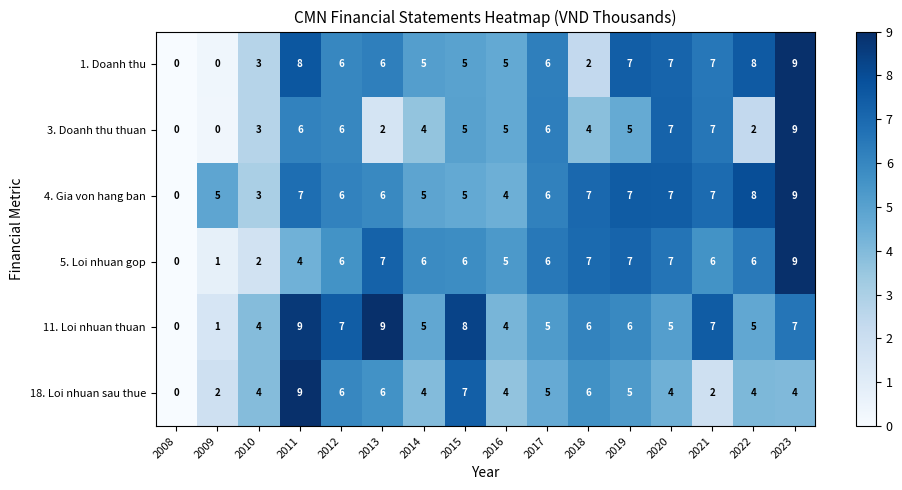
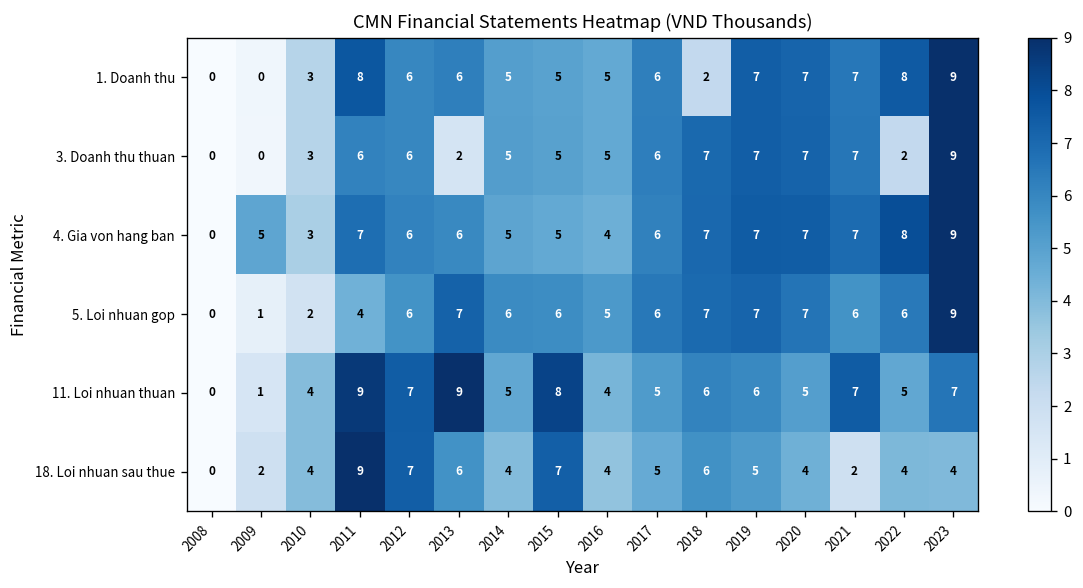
  {
    "1. Doanh thu": {
      "2008": 0,
      "2009": 0,
      "2010": 3,
      "2011": 8,
      "2012": 6,
      "2013": 6,
      "2014": 5,
      "2015": 5,
      "2016": 5,
      "2017": 6,
      "2018": 2,
      "2019": 7,
      "2020": 7,
      "2021": 7,
      "2022": 8,
      "2023": 9
    },
    "3. Doanh thu thuan": {
      "2008": 0,
      "2009": 0,
      "2010": 3,
      "2011": 6,
      "2012": 6,
      "2013": 2,
-     "2014": 4,
+     "2014": 5,
      "2015": 5,
      "2016": 5,
      "2017": 6,
-     "2018": 4,
-     "2019": 5,
+     "2018": 7,
+     "2019": 7,
      "2020": 7,
      "2021": 7,
      "2022": 2,
      "2023": 9
    },
    "4. Gia von hang ban": {
      "2008": 0,
      "2009": 5,
      "2010": 3,
      "2011": 7,
      "2012": 6,
      "2013": 6,
      "2014": 5,
      "2015": 5,
      "2016": 4,
      "2017": 6,
      "2018": 7,
      "2019": 7,
      "2020": 7,
      "2021": 7,
      "2022": 8,
      "2023": 9
    },
    "5. Loi nhuan gop": {
      "2008": 0,
      "2009": 1,
      "2010": 2,
      "2011": 4,
      "2012": 6,
      "2013": 7,
      "2014": 6,
      "2015": 6,
      "2016": 5,
      "2017": 6,
      "2018": 7,
      "2019": 7,
      "2020": 7,
      "2021": 6,
      "2022": 6,
      "2023": 9
    },
    "11. Loi nhuan thuan": {
      "2008": 0,
      "2009": 1,
      "2010": 4,
      "2011": 9,
      "2012": 7,
      "2013": 9,
      "2014": 5,
      "2015": 8,
      "2016": 4,
      "2017": 5,
      "2018": 6,
      "2019": 6,
      "2020": 5,
      "2021": 7,
      "2022": 5,
      "2023": 7
    },
    "18. Loi nhuan sau thue": {
      "2008": 0,
      "2009": 2,
      "2010": 4,
      "2011": 9,
-     "2012": 6,
+     "2012": 7,
      "2013": 6,
      "2014": 4,
      "2015": 7,
      "2016": 4,
      "2017": 5,
      "2018": 6,
      "2019": 5,
      "2020": 4,
      "2021": 2,
      "2022": 4,
      "2023": 4
    }
  }
